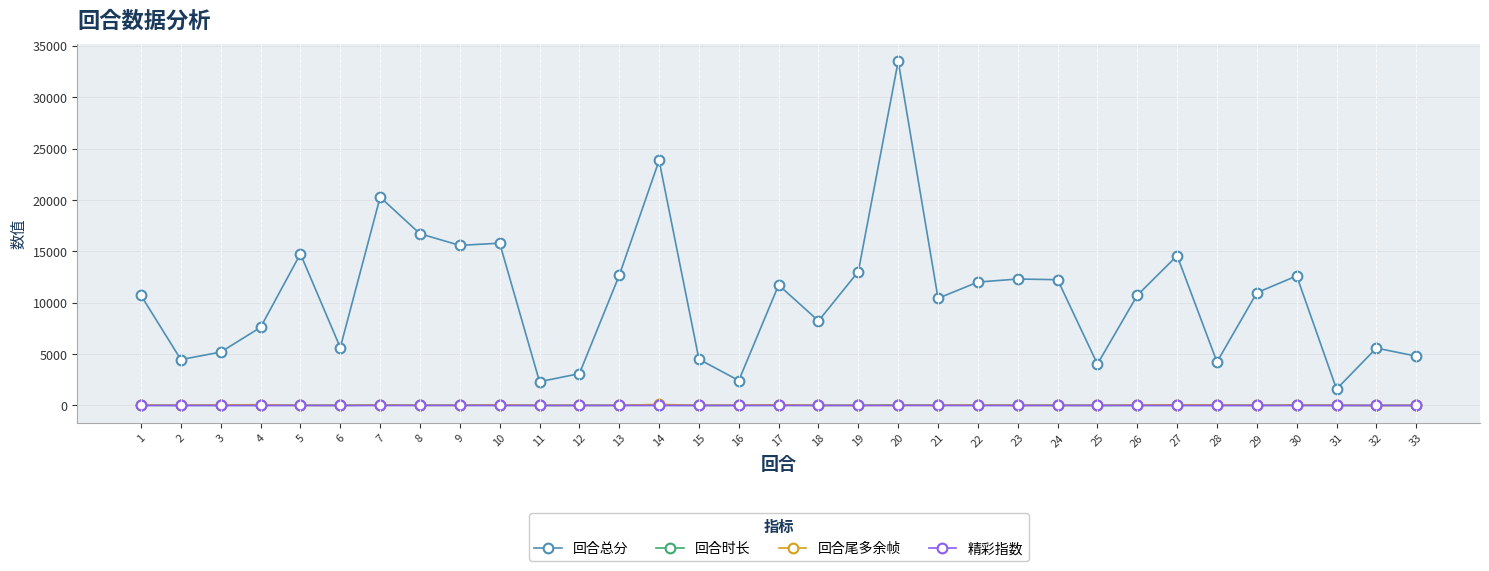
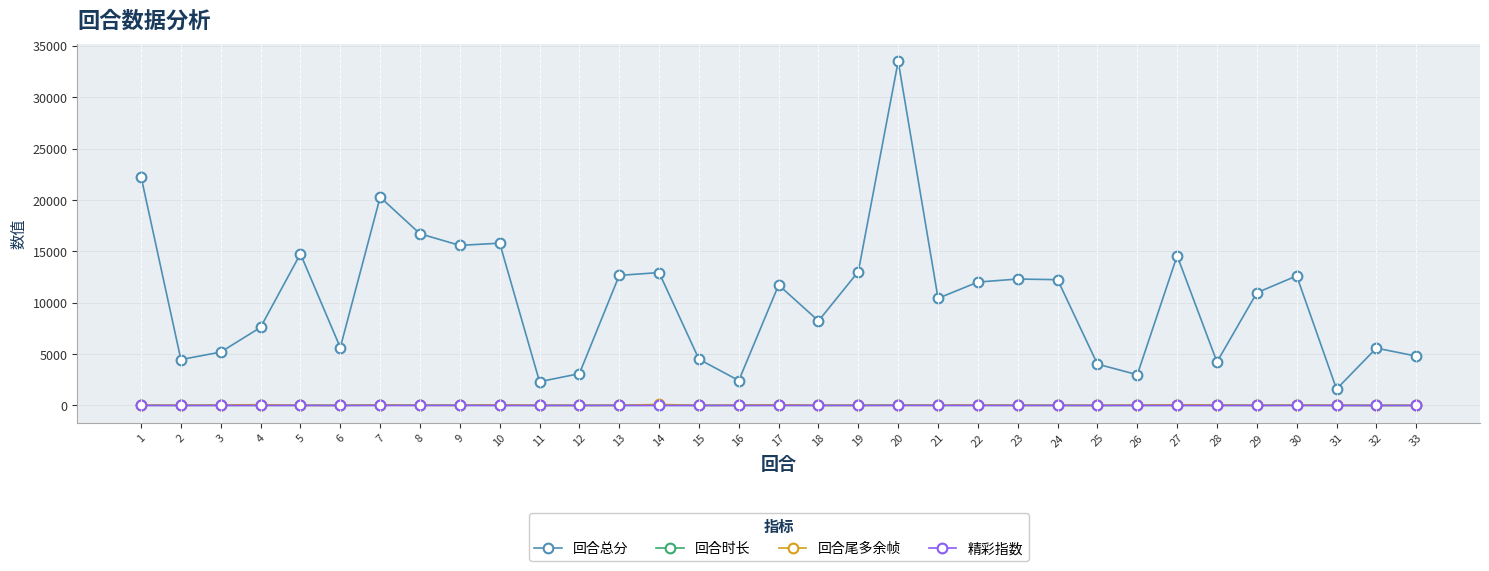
  {
    "回合总分": {
-     "1": 10700,
+     "1": 22300,
      "2": 4500,
      "3": 5200,
      "4": 7600,
      "5": 14800,
      "6": 5600,
      "7": 20300,
      "8": 16700,
      "9": 15600,
      "10": 15800,
      "11": 2300,
      "12": 3100,
      "13": 12700,
-     "14": 23800,
+     "14": 12900,
      "15": 4500,
      "16": 2400,
      "17": 11700,
      "18": 8200,
      "19": 13000,
      "20": 33500,
      "21": 10400,
      "22": 12000,
      "23": 12300,
      "24": 12200,
      "25": 4000,
-     "26": 10700,
+     "26": 3000,
      "27": 14600,
      "28": 4200,
      "29": 11000,
      "30": 12600,
      "31": 1600,
      "32": 5600,
      "33": 4800
    }
  }
